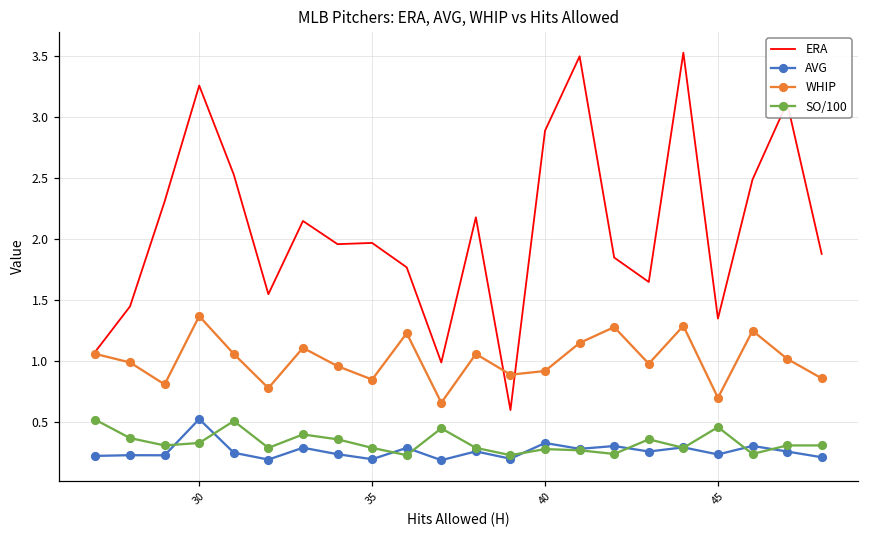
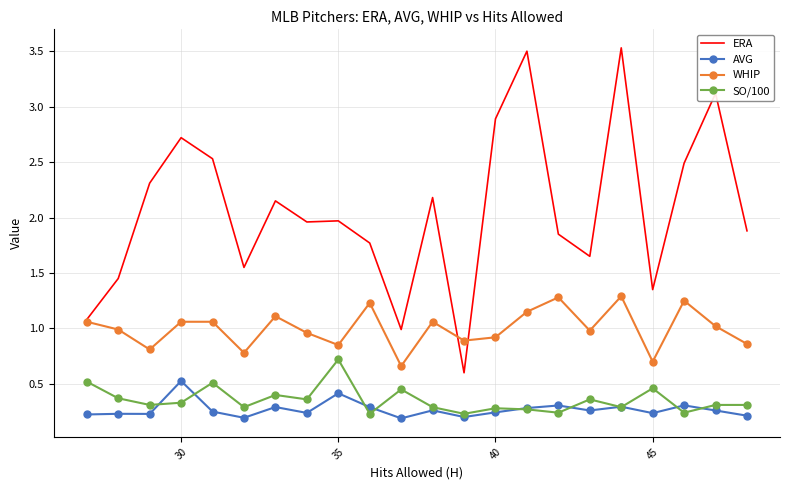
  {
    "ERA": {
-     "30": 3.26,
+     "30": 2.72,
      "35": 1.97,
      "40": 2.89,
      "45": 1.35
    },
    "AVG": {
      "30": 0.53,
-     "35": 0.20,
-     "40": 0.33,
+     "35": 0.42,
+     "40": 0.24,
      "45": 0.24
    },
    "WHIP": {
-     "30": 1.37,
+     "30": 1.06,
      "35": 0.85,
      "40": 0.92,
      "45": 0.70
    },
    "SO/100": {
      "30": 0.33,
-     "35": 0.29,
+     "35": 0.72,
      "40": 0.28,
      "45": 0.46
    }
  }
